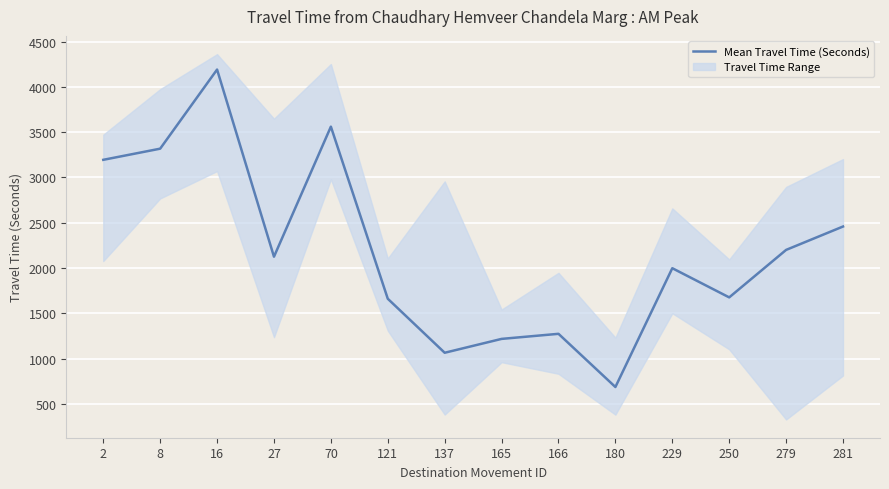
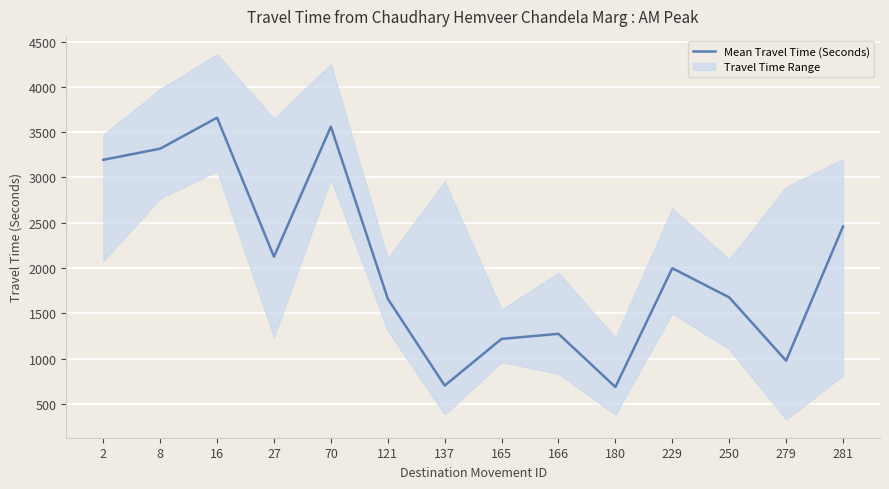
  {
    "Mean Travel Time (Seconds)": {
      "2": 3200,
      "8": 3300,
-     "16": 4200,
+     "16": 3700,
      "27": 2100,
      "70": 3600,
      "121": 1700,
-     "137": 1100,
+     "137": 700,
      "165": 1200,
      "166": 1300,
      "180": 700,
      "229": 2000,
      "250": 1700,
-     "279": 2200,
+     "279": 1000,
      "281": 2500
    }
  }
